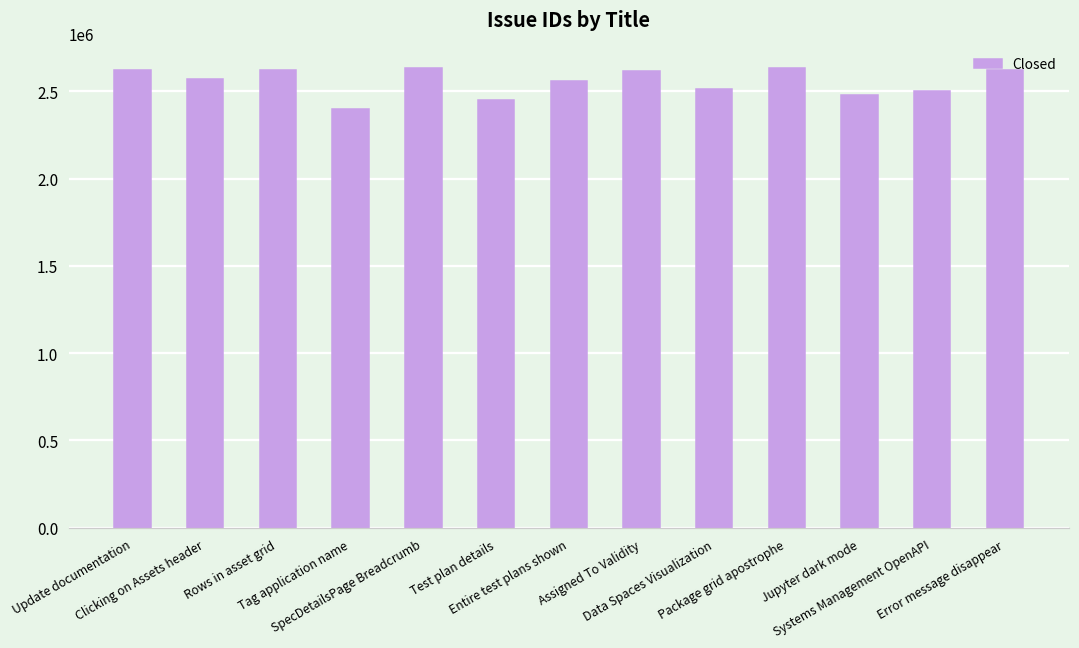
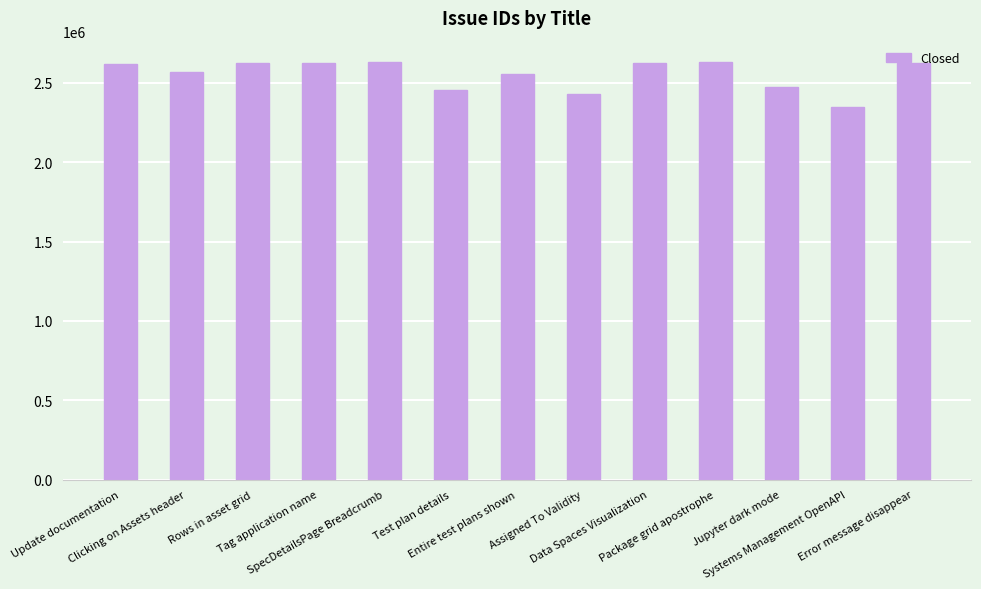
  {
    "Update documentation": 2620000,
    "Clicking on Assets header": 2570000,
    "Rows in asset grid": 2620000,
-   "Tag application name": 2400000,
+   "Tag application name": 2630000,
    "SpecDetailsPage Breadcrumb": 2630000,
    "Test plan details": 2450000,
    "Entire test plans shown": 2560000,
-   "Assigned To Validity": 2620000,
-   "Data Spaces Visualization": 2510000,
+   "Assigned To Validity": 2430000,
+   "Data Spaces Visualization": 2630000,
    "Package grid apostrophe": 2640000,
    "Jupyter dark mode": 2480000,
-   "Systems Management OpenAPI": 2500000,
+   "Systems Management OpenAPI": 2350000,
    "Error message disappear": 2630000
  }
